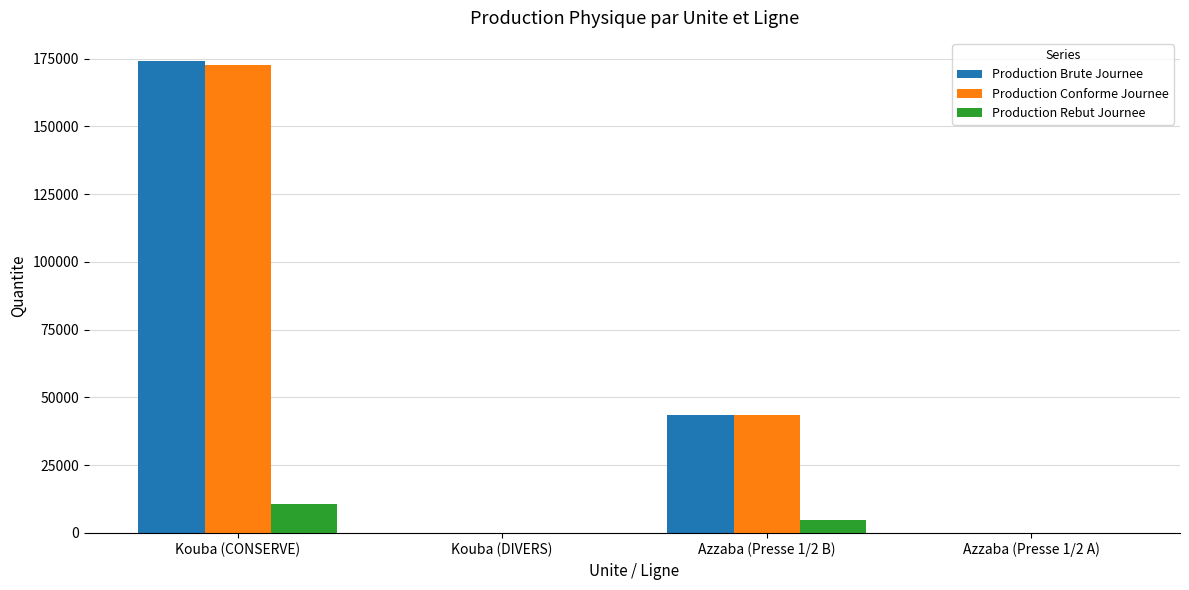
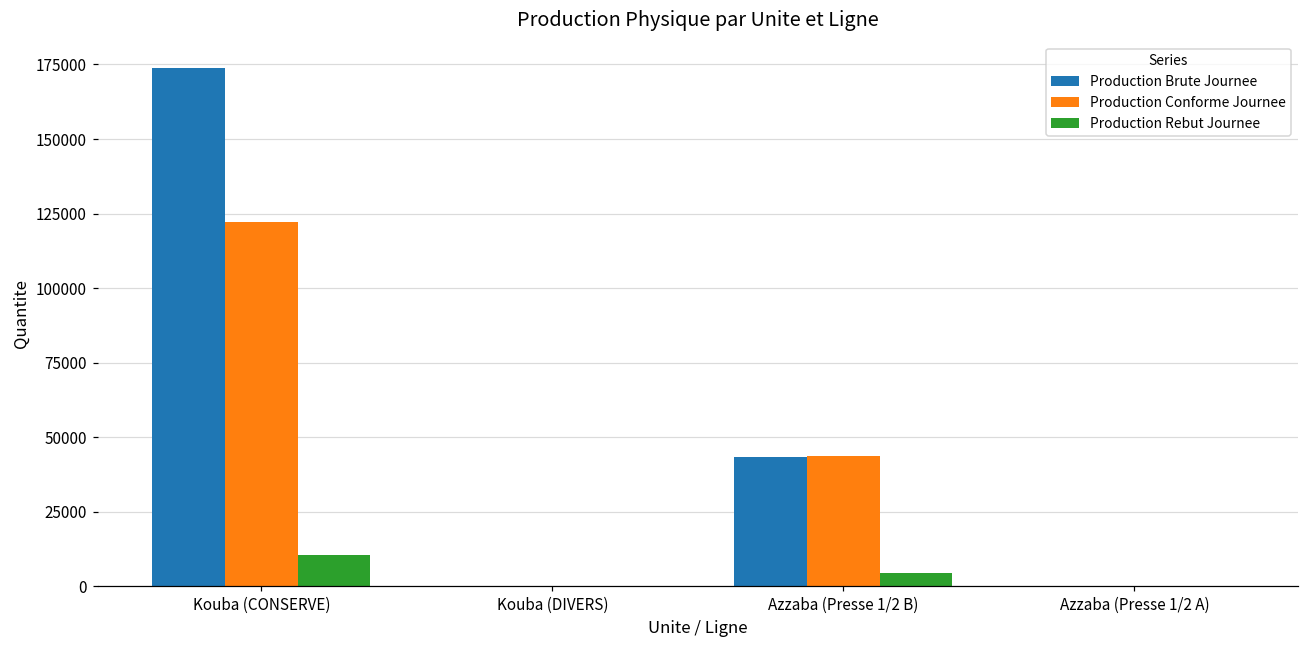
  {
    "Production Brute Journee": {
      "Kouba (CONSERVE)": 174000,
      "Kouba (DIVERS)": 0,
      "Azzaba (Presse 1/2 B)": 43000,
      "Azzaba (Presse 1/2 A)": 0
    },
    "Production Conforme Journee": {
-     "Kouba (CONSERVE)": 173000,
+     "Kouba (CONSERVE)": 122000,
      "Kouba (DIVERS)": 0,
      "Azzaba (Presse 1/2 B)": 44000,
      "Azzaba (Presse 1/2 A)": 0
    },
    "Production Rebut Journee": {
      "Kouba (CONSERVE)": 11000,
      "Kouba (DIVERS)": 0,
      "Azzaba (Presse 1/2 B)": 5000,
      "Azzaba (Presse 1/2 A)": 0
    }
  }
